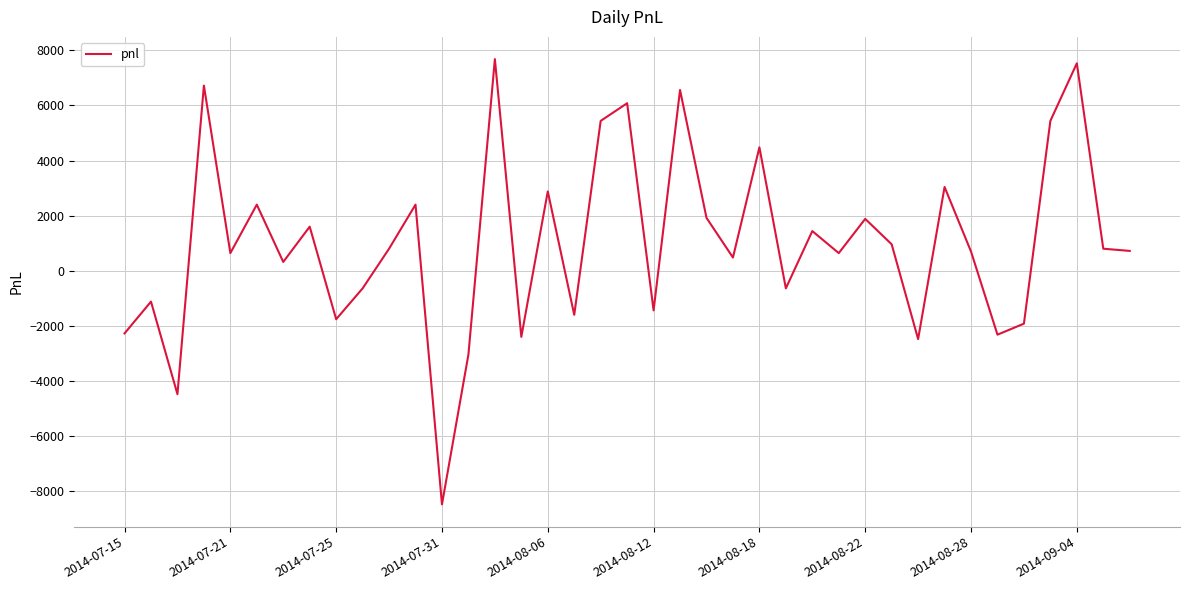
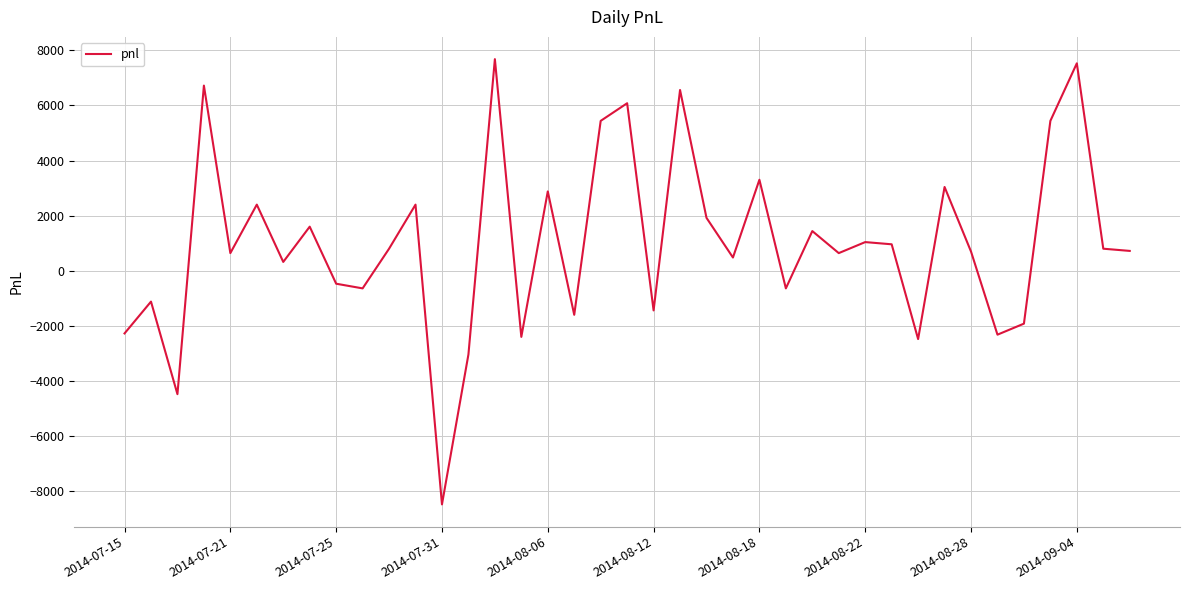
  {
    "2014-07-15": -2300,
    "2014-07-21": 600,
-   "2014-07-25": -1800,
+   "2014-07-25": -500,
    "2014-07-31": -8500,
    "2014-08-06": 2900,
    "2014-08-12": -1400,
-   "2014-08-18": 4500,
-   "2014-08-22": 1900,
+   "2014-08-18": 3300,
+   "2014-08-22": 1000,
    "2014-08-28": 700,
    "2014-09-04": 7500
  }
